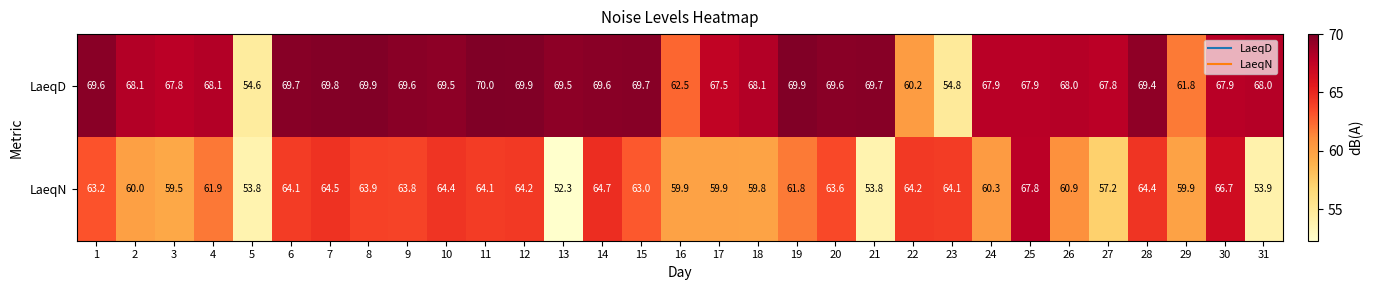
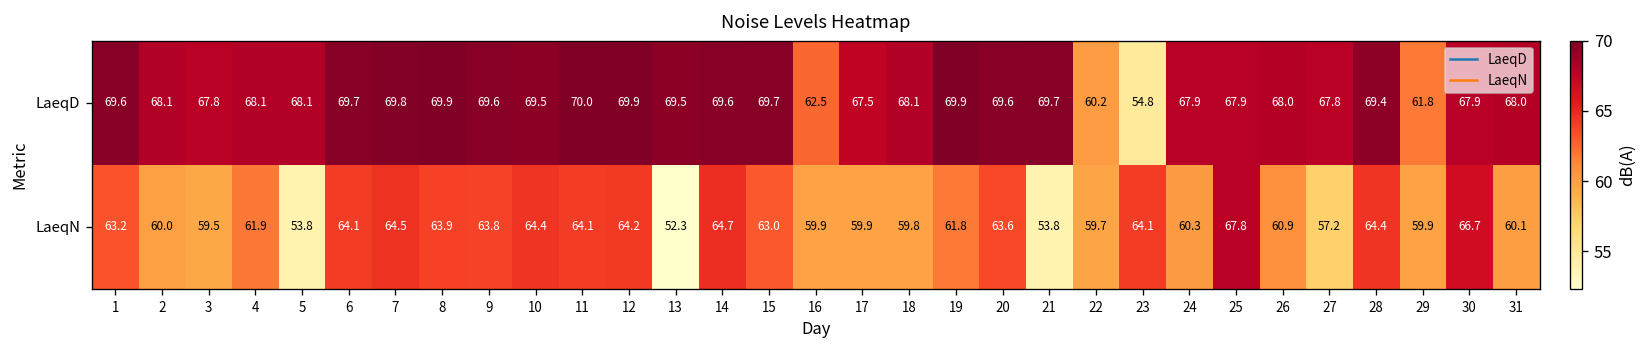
  {
    "LaeqD": {
      "1": 69.6,
      "2": 68.1,
      "3": 67.8,
      "4": 68.1,
-     "5": 54.6,
+     "5": 68.1,
      "6": 69.7,
      "7": 69.8,
      "8": 69.9,
      "9": 69.6,
      "10": 69.5,
      "11": 70.0,
      "12": 69.9,
      "13": 69.5,
      "14": 69.6,
      "15": 69.7,
      "16": 62.5,
      "17": 67.5,
      "18": 68.1,
      "19": 69.9,
      "20": 69.6,
      "21": 69.7,
      "22": 60.2,
      "23": 54.8,
      "24": 67.9,
      "25": 67.9,
      "26": 68.0,
      "27": 67.8,
      "28": 69.4,
      "29": 61.8,
      "30": 67.9,
      "31": 68.0
    },
    "LaeqN": {
      "1": 63.2,
      "2": 60.0,
      "3": 59.5,
      "4": 61.9,
      "5": 53.8,
      "6": 64.1,
      "7": 64.5,
      "8": 63.9,
      "9": 63.8,
      "10": 64.4,
      "11": 64.1,
      "12": 64.2,
      "13": 52.3,
      "14": 64.7,
      "15": 63.0,
      "16": 59.9,
      "17": 59.9,
      "18": 59.8,
      "19": 61.8,
      "20": 63.6,
      "21": 53.8,
-     "22": 64.2,
+     "22": 59.7,
      "23": 64.1,
      "24": 60.3,
      "25": 67.8,
      "26": 60.9,
      "27": 57.2,
      "28": 64.4,
      "29": 59.9,
      "30": 66.7,
-     "31": 53.9
+     "31": 60.1
    }
  }
